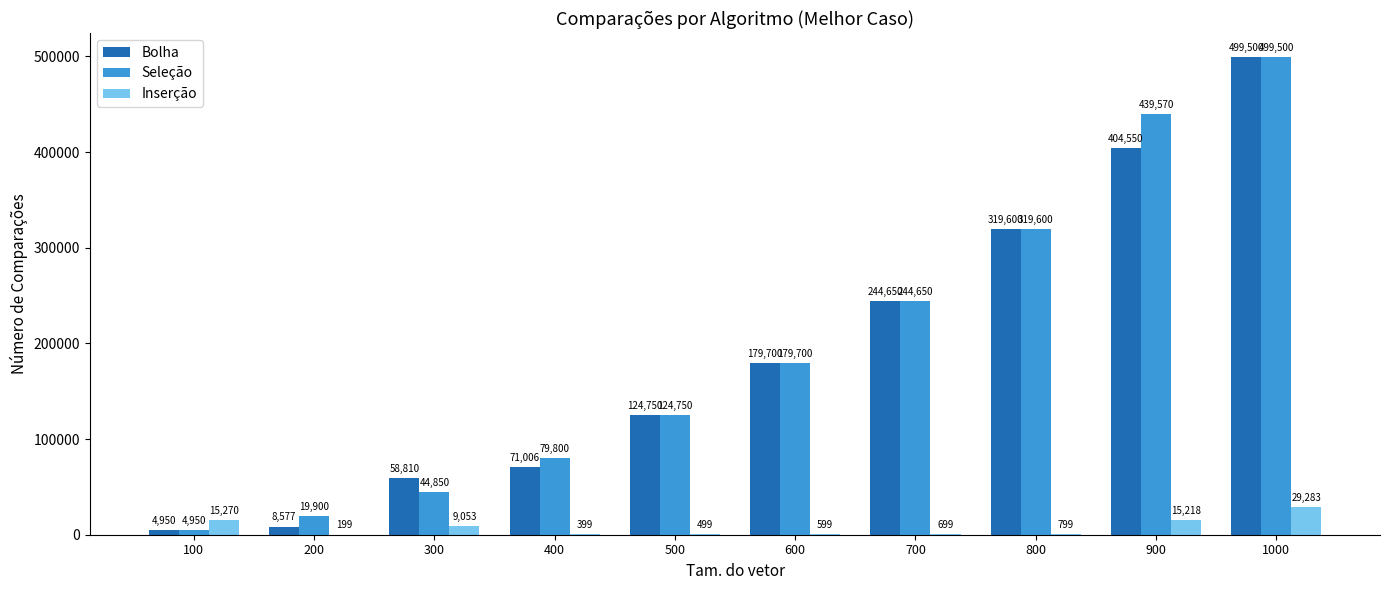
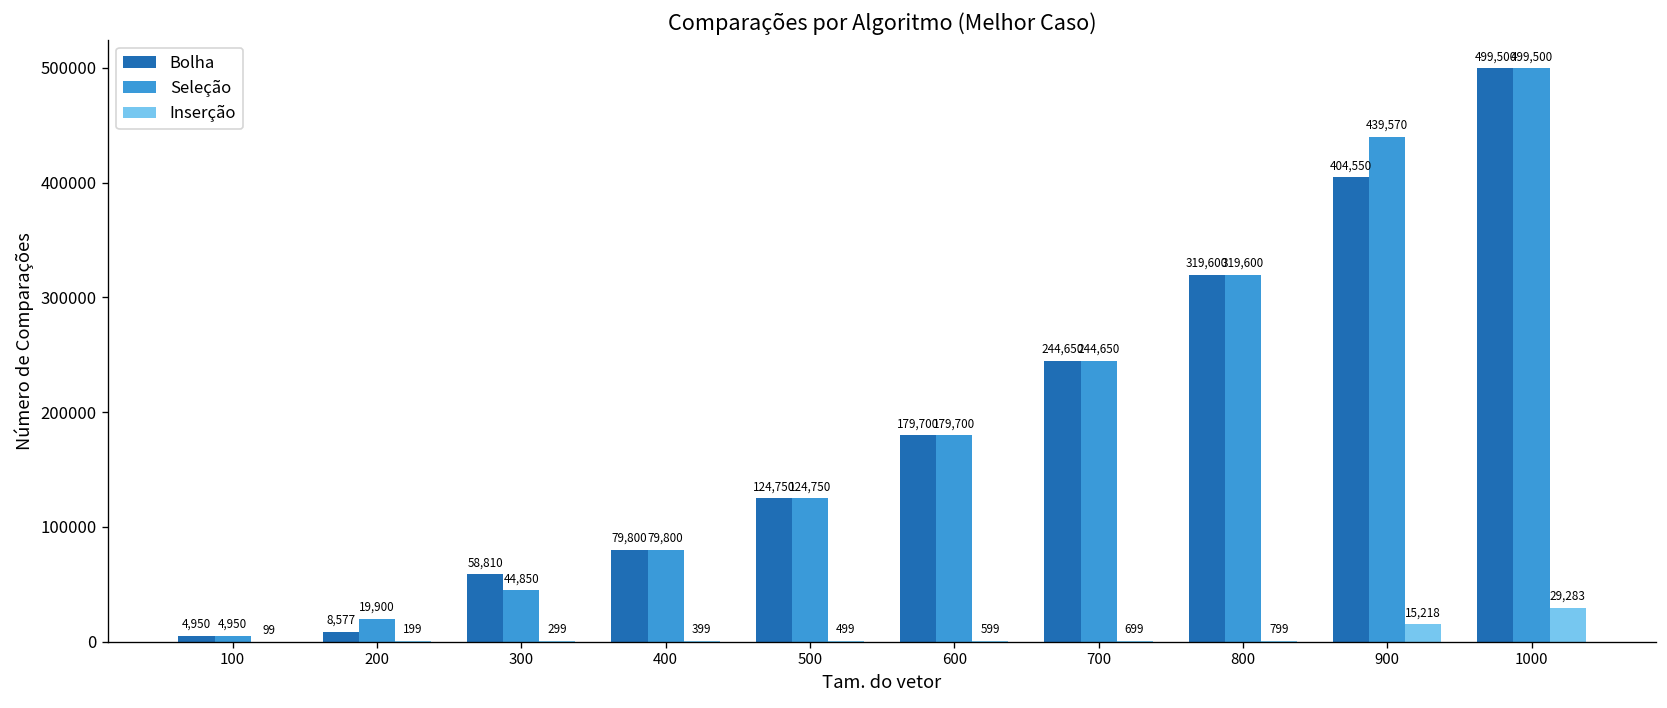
  {
    "Bolha": {
      "100": "4,950",
      "200": "8,577",
      "300": "58,810",
-     "400": "71,006",
+     "400": "79,800",
      "600": "179,700",
      "900": "404,550",
      "1000": "499,500"
    },
    "Seleção": {
      "100": "4,950",
      "200": "19,900",
      "300": "44,850",
      "400": "79,800",
      "500": "124,750",
      "600": "179,700",
      "900": "439,570",
      "1000": "499,500"
    },
    "Inserção": {
-     "100": "15,270",
+     "100": "99",
      "200": "199",
-     "300": "9,053",
+     "300": "299",
      "400": "399",
      "500": "499",
      "600": "599",
      "700": "699",
      "800": "799",
      "900": "15,218",
      "1000": "29,283"
    }
  }
